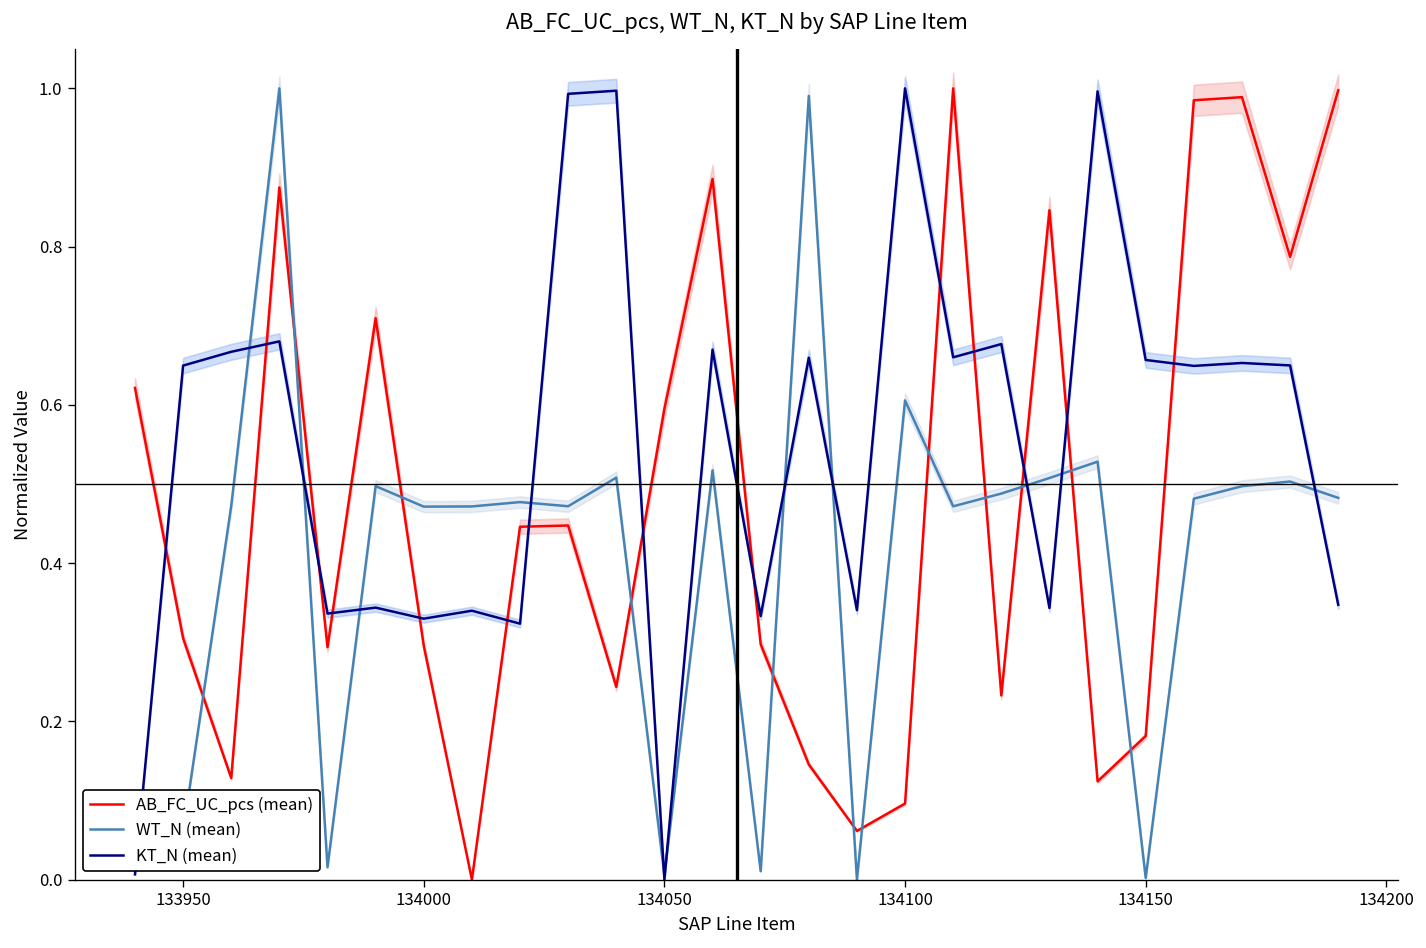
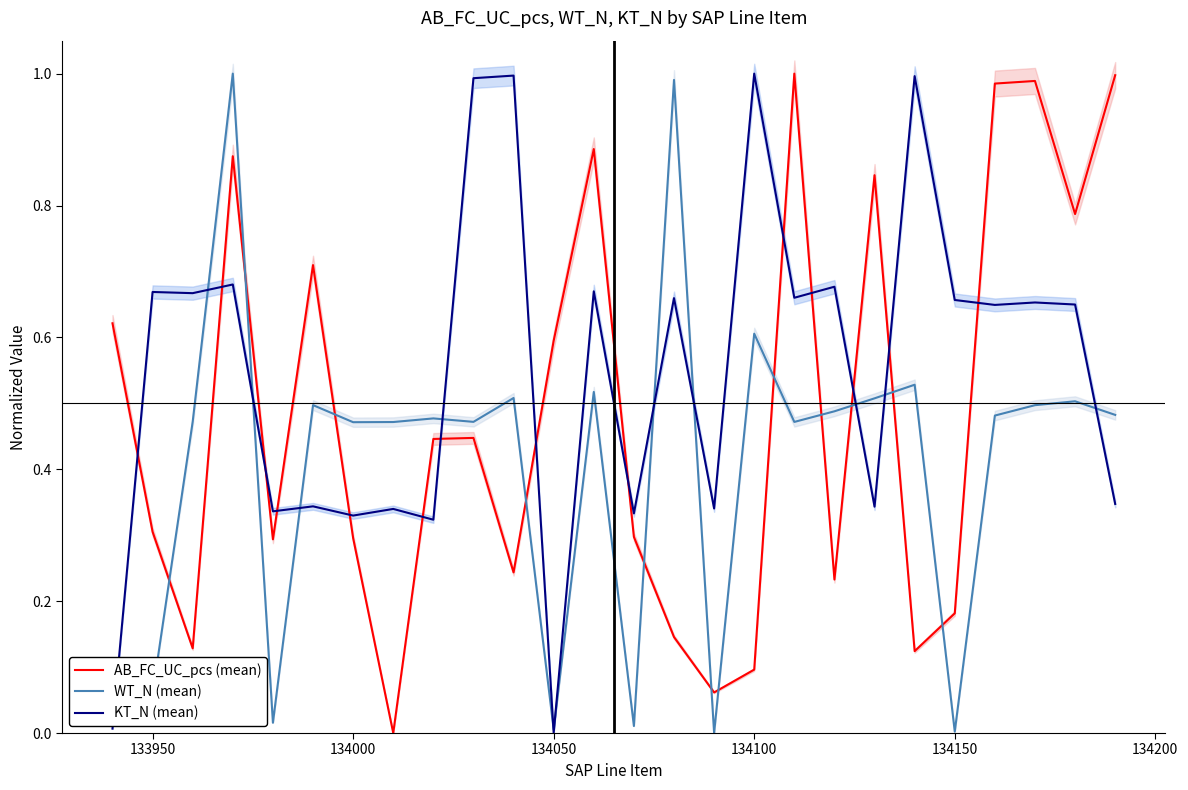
  {
    "AB_FC_UC_pcs (mean)": {
      "133950": 0.31,
      "134000": 0.30,
      "134050": 0.59
    },
    "WT_N (mean)": {
      "134000": 0.47,
      "134100": 0.61
    },
    "KT_N (mean)": {
-     "133950": 0.65,
+     "133950": 0.67,
      "134000": 0.33,
      "134100": 1.00,
      "134150": 0.66
    }
  }
